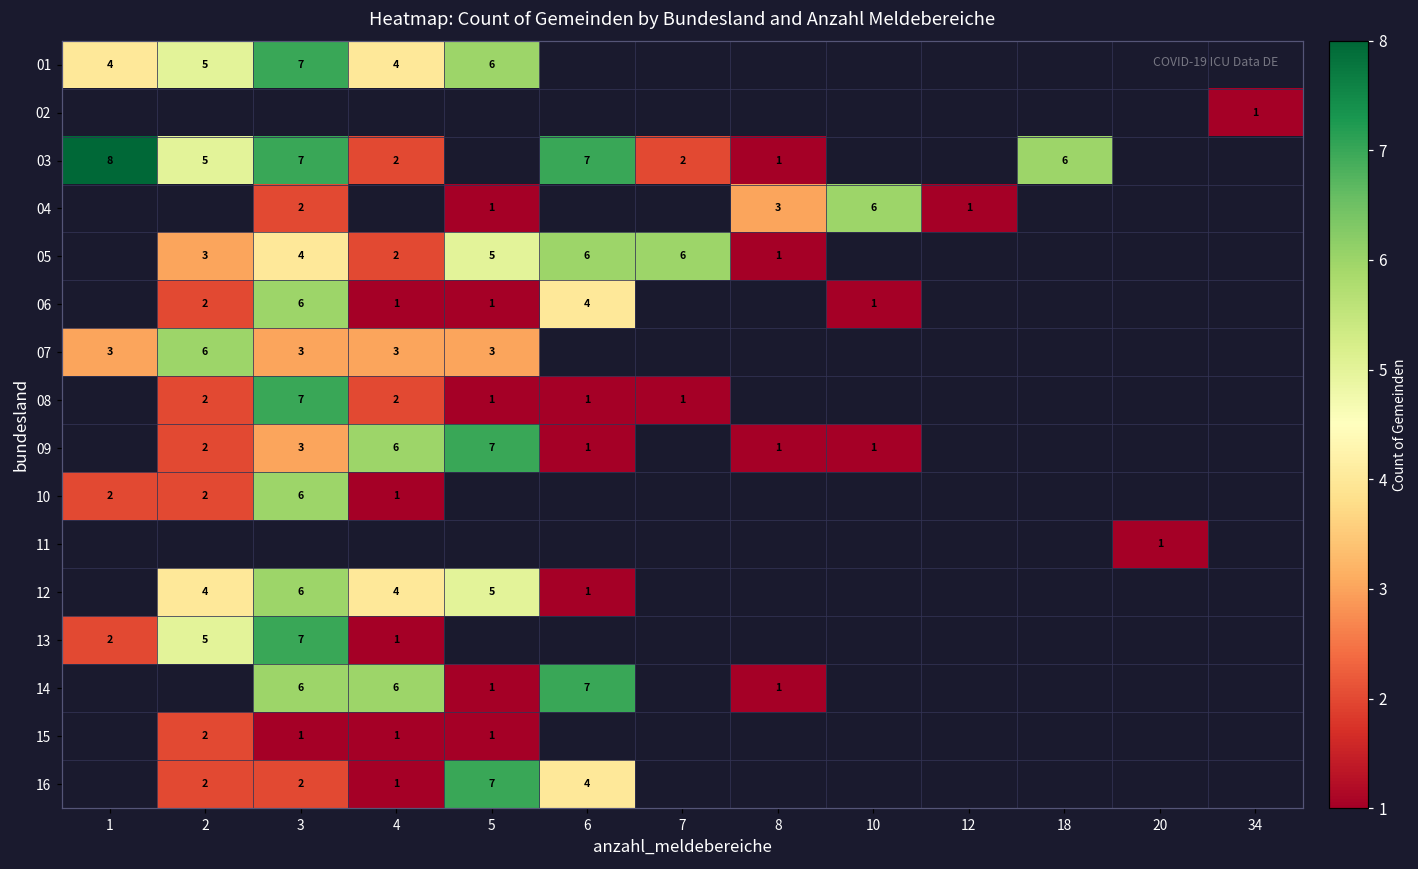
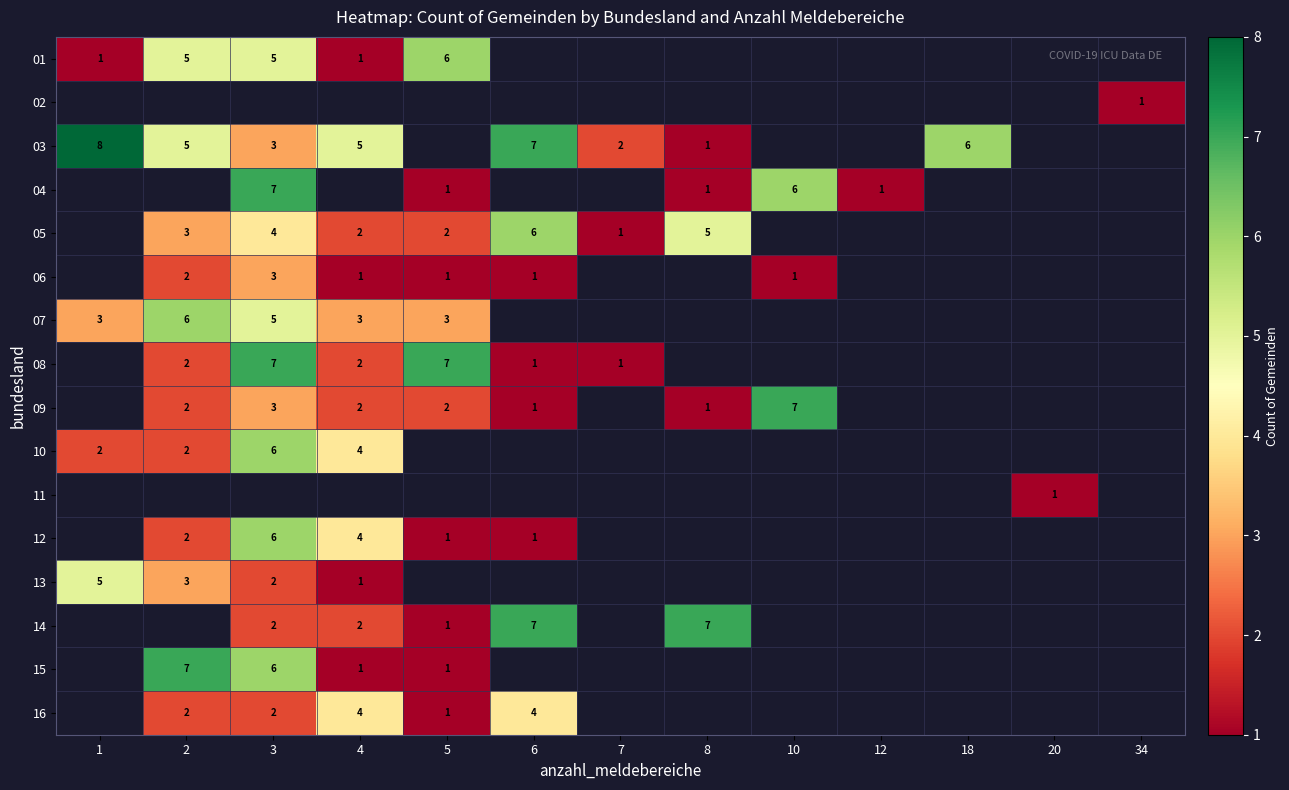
  {
    "01": {
-     "1": 4,
+     "1": 1,
      "2": 5,
-     "3": 7,
-     "4": 4,
+     "3": 5,
+     "4": 1,
      "5": 6
    },
    "02": {
      "34": 1
    },
    "03": {
      "1": 8,
      "2": 5,
-     "3": 7,
-     "4": 2,
+     "3": 3,
+     "4": 5,
      "6": 7,
      "7": 2,
      "8": 1,
      "18": 6
    },
    "04": {
-     "3": 2,
+     "3": 7,
      "5": 1,
-     "8": 3,
+     "8": 1,
      "10": 6,
      "12": 1
    },
    "05": {
      "2": 3,
      "3": 4,
      "4": 2,
-     "5": 5,
+     "5": 2,
      "6": 6,
-     "7": 6,
-     "8": 1
+     "7": 1,
+     "8": 5
    },
    "06": {
      "2": 2,
-     "3": 6,
+     "3": 3,
      "4": 1,
      "5": 1,
-     "6": 4,
+     "6": 1,
      "10": 1
    },
    "07": {
      "1": 3,
      "2": 6,
-     "3": 3,
+     "3": 5,
      "4": 3,
      "5": 3
    },
    "08": {
      "2": 2,
      "3": 7,
      "4": 2,
-     "5": 1,
+     "5": 7,
      "6": 1,
      "7": 1
    },
    "09": {
      "2": 2,
      "3": 3,
-     "4": 6,
-     "5": 7,
+     "4": 2,
+     "5": 2,
      "6": 1,
      "8": 1,
-     "10": 1
+     "10": 7
    },
    "10": {
      "1": 2,
      "2": 2,
      "3": 6,
-     "4": 1
+     "4": 4
    },
    "11": {
      "20": 1
    },
    "12": {
-     "2": 4,
+     "2": 2,
      "3": 6,
      "4": 4,
-     "5": 5,
+     "5": 1,
      "6": 1
    },
    "13": {
-     "1": 2,
-     "2": 5,
-     "3": 7,
+     "1": 5,
+     "2": 3,
+     "3": 2,
      "4": 1
    },
    "14": {
-     "3": 6,
-     "4": 6,
+     "3": 2,
+     "4": 2,
      "5": 1,
      "6": 7,
-     "8": 1
+     "8": 7
    },
    "15": {
-     "2": 2,
-     "3": 1,
+     "2": 7,
+     "3": 6,
      "4": 1,
      "5": 1
    },
    "16": {
      "2": 2,
      "3": 2,
-     "4": 1,
-     "5": 7,
+     "4": 4,
+     "5": 1,
      "6": 4
    }
  }
